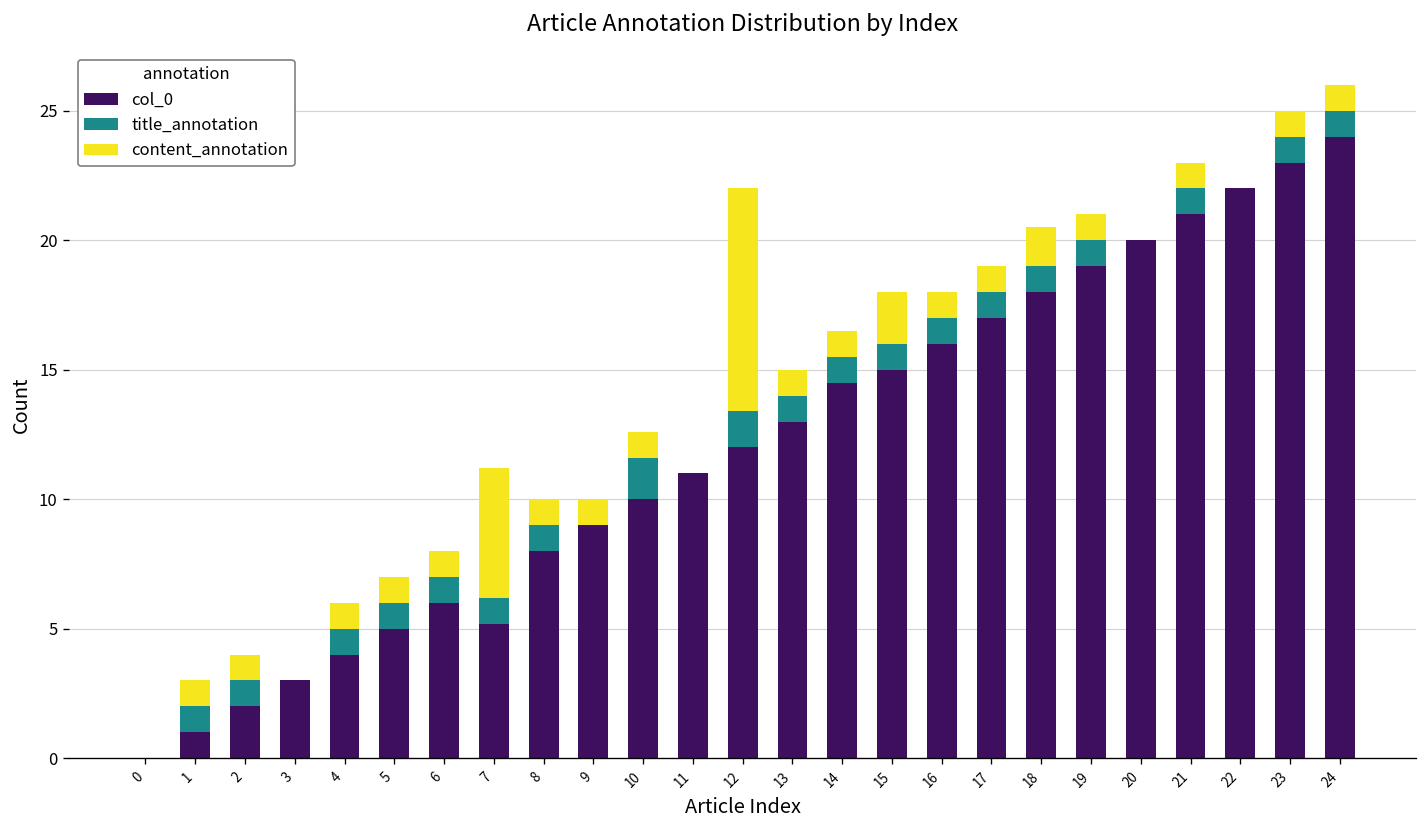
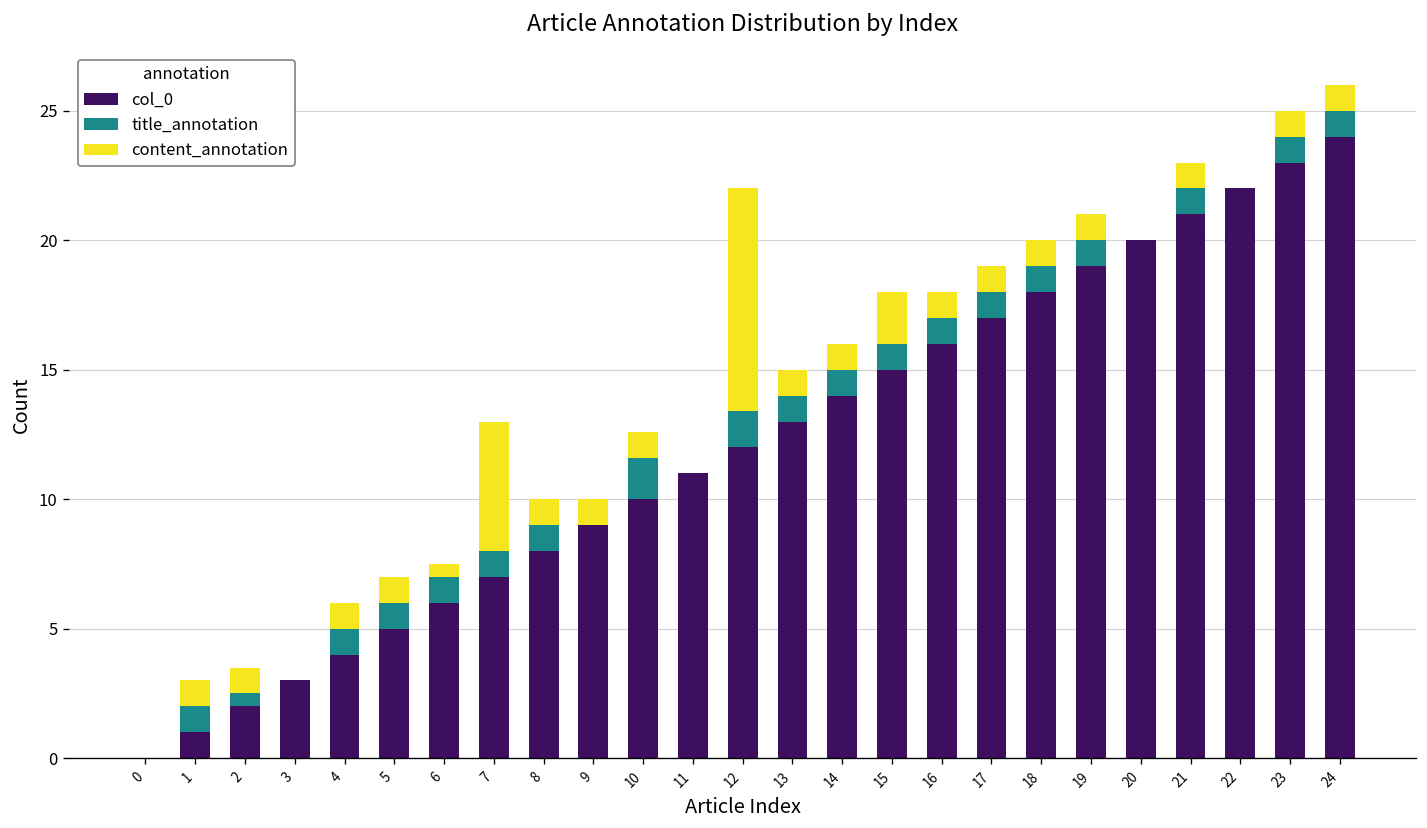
  {
    "col_0": {
      "0": 0.0,
      "1": 1.0,
      "2": 2.0,
      "3": 3.0,
      "4": 4.0,
      "5": 5.0,
      "6": 6.0,
-     "7": 5.2,
+     "7": 7.0,
      "8": 8.0,
      "9": 9.0,
      "10": 10.0,
      "11": 11.0,
      "12": 12.0,
      "13": 13.0,
-     "14": 14.5,
+     "14": 14.0,
      "15": 15.0,
      "16": 16.0,
      "17": 17.0,
      "18": 18.0,
      "19": 19.0,
      "20": 20.0,
      "21": 21.0,
      "22": 22.0,
      "23": 23.0,
      "24": 24.0
    },
    "title_annotation": {
      "0": 0.0,
      "1": 1.0,
-     "2": 1.0,
+     "2": 0.5,
      "3": 0.0,
      "4": 1.0,
      "5": 1.0,
      "6": 1.0,
      "7": 1.0,
      "8": 1.0,
      "9": 0.0,
      "10": 1.6,
      "11": 0.0,
      "12": 1.4,
      "13": 1.0,
      "14": 1.0,
      "15": 1.0,
      "16": 1.0,
      "17": 1.0,
      "18": 1.0,
      "19": 1.0,
      "20": 0.0,
      "21": 1.0,
      "22": 0.0,
      "23": 1.0,
      "24": 1.0
    },
    "content_annotation": {
      "0": 0.0,
      "1": 1.0,
      "2": 1.0,
      "3": 0.0,
      "4": 1.0,
      "5": 1.0,
-     "6": 1.0,
+     "6": 0.5,
      "7": 5.0,
      "8": 1.0,
      "9": 1.0,
      "10": 1.0,
      "11": 0.0,
      "12": 8.6,
      "13": 1.0,
      "14": 1.0,
      "15": 2.0,
      "16": 1.0,
      "17": 1.0,
-     "18": 1.5,
+     "18": 1.0,
      "19": 1.0,
      "20": 0.0,
      "21": 1.0,
      "22": 0.0,
      "23": 1.0,
      "24": 1.0
    }
  }
